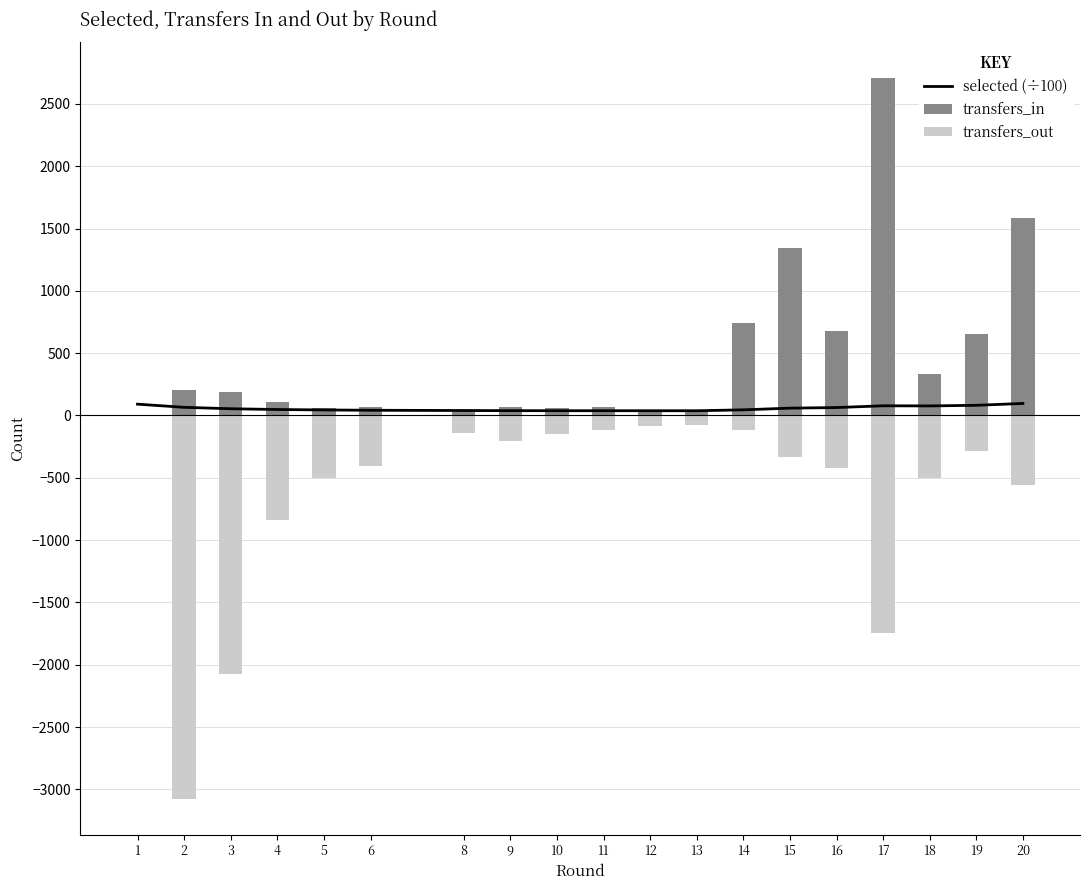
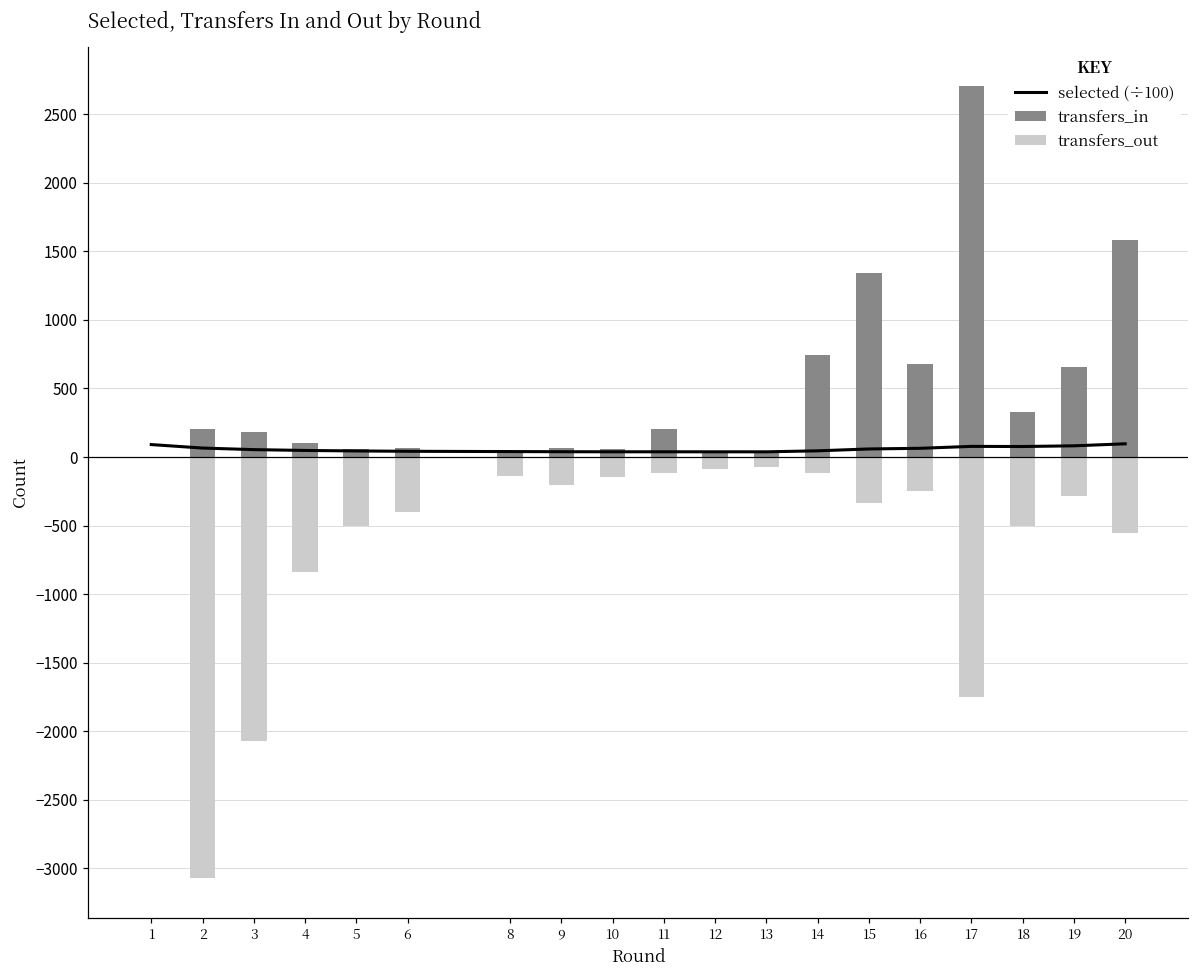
  {
    "selected (÷100)": {
      "1": 90,
      "2": 70,
      "3": 50,
      "4": 50,
      "5": 40,
      "6": 40,
      "8": 40,
      "9": 40,
      "10": 40,
      "11": 40,
      "12": 40,
      "13": 40,
      "14": 50,
      "15": 60,
      "16": 60,
      "17": 80,
      "18": 80,
      "19": 80,
      "20": 100
    },
    "transfers_in": {
      "1": 0,
      "2": 200,
      "3": 190,
      "4": 110,
      "5": 60,
      "6": 70,
      "8": 50,
      "9": 70,
      "10": 60,
-     "11": 70,
+     "11": 200,
      "12": 50,
      "13": 40,
      "14": 740,
      "15": 1340,
      "16": 680,
      "17": 2710,
      "18": 330,
      "19": 660,
      "20": 1580
    },
    "transfers_out": {
      "1": 0,
      "2": -3070,
      "3": -2070,
      "4": -840,
      "5": -500,
      "6": -400,
      "8": -140,
      "9": -200,
      "10": -150,
      "11": -120,
      "12": -80,
      "13": -70,
      "14": -110,
      "15": -330,
-     "16": -430,
+     "16": -250,
      "17": -1750,
      "18": -500,
      "19": -280,
      "20": -550
    }
  }
